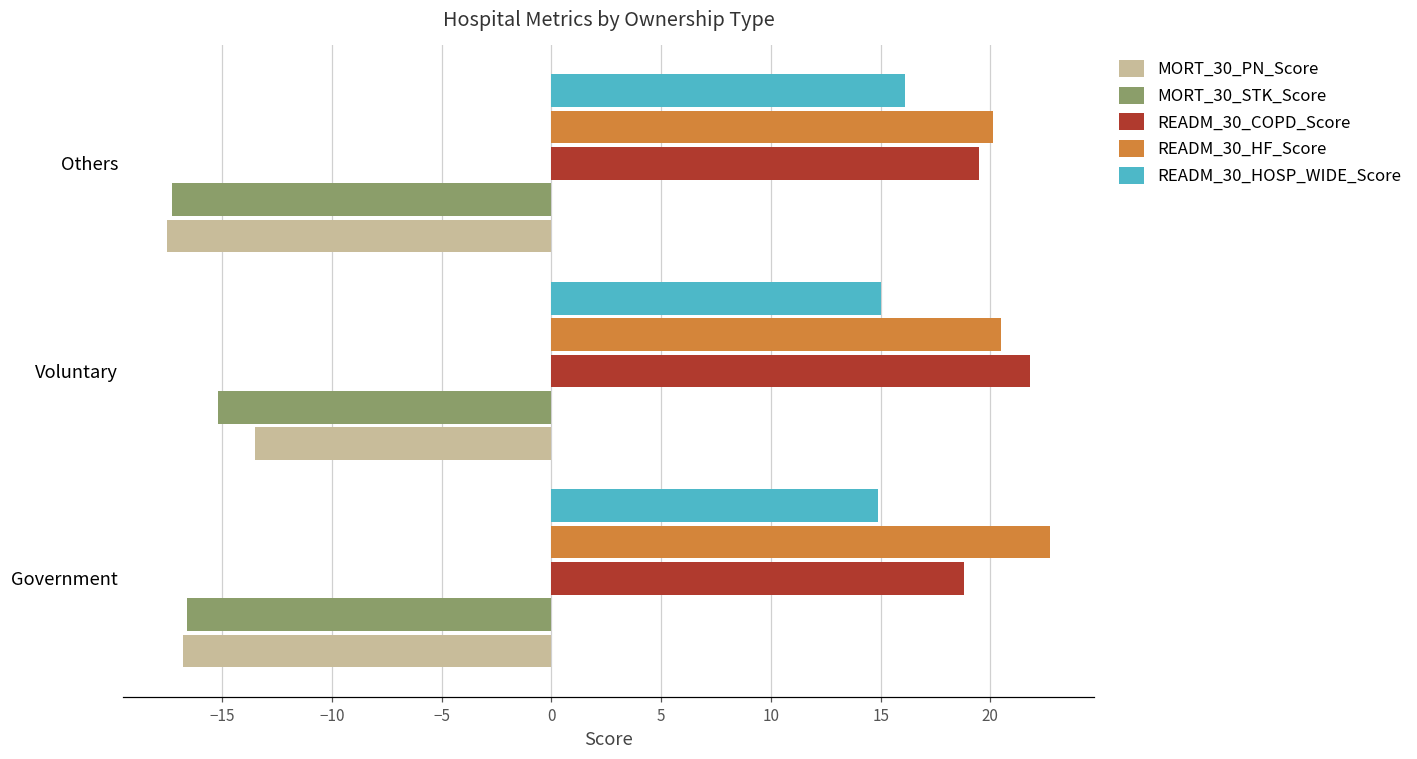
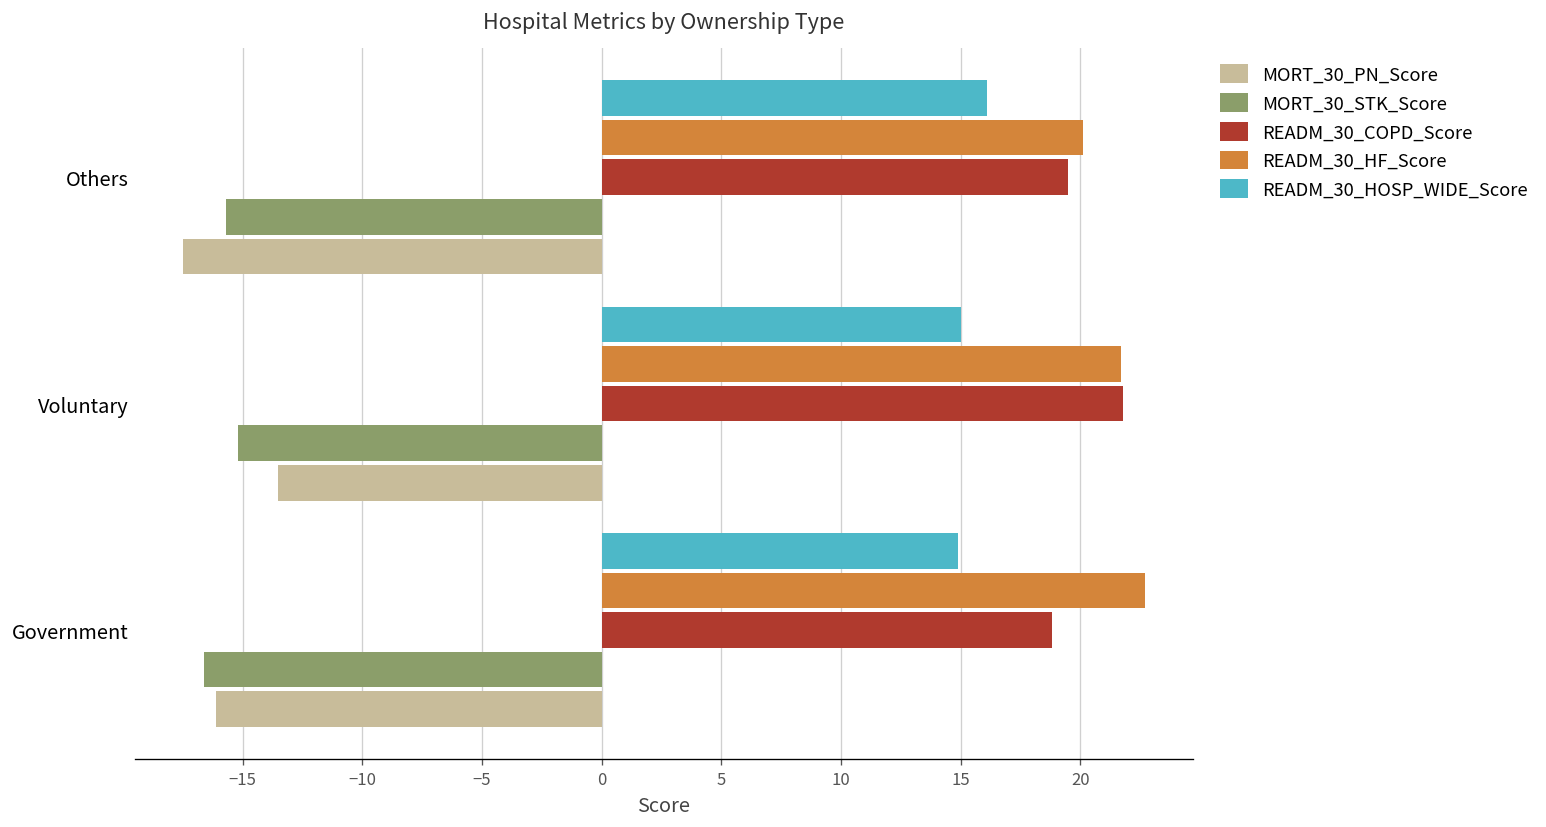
  {
    "MORT_30_PN_Score": {
      "Others": -17.5,
      "Voluntary": -13.5,
-     "Government": -16.8
+     "Government": -16.1
    },
    "MORT_30_STK_Score": {
-     "Others": -17.3,
+     "Others": -15.7,
      "Voluntary": -15.2,
      "Government": -16.6
    },
    "READM_30_COPD_Score": {
      "Others": 19.5,
      "Voluntary": 21.8,
      "Government": 18.8
    },
    "READM_30_HF_Score": {
      "Others": 20.1,
-     "Voluntary": 20.5,
+     "Voluntary": 21.7,
      "Government": 22.7
    },
    "READM_30_HOSP_WIDE_Score": {
      "Others": 16.1,
      "Voluntary": 15.0,
      "Government": 14.9
    }
  }
